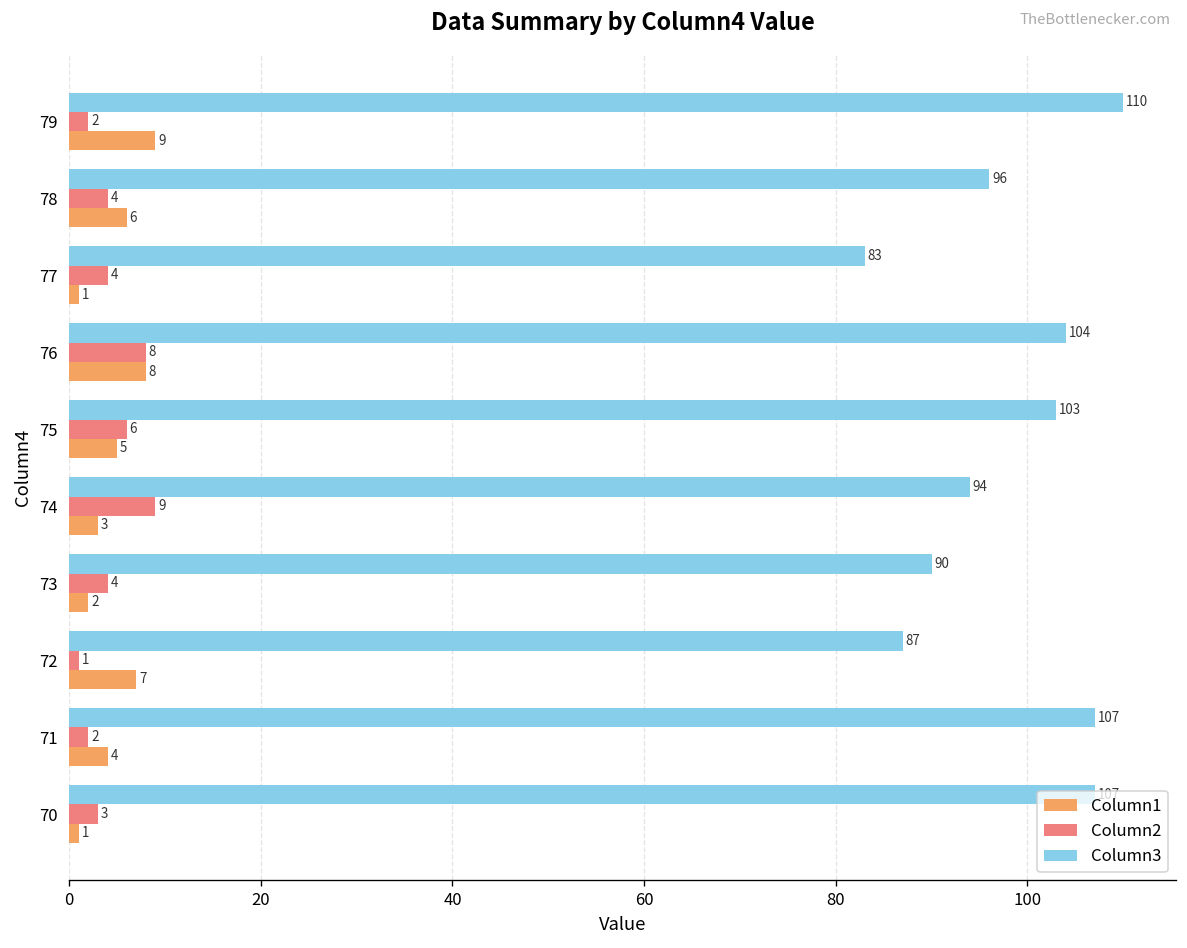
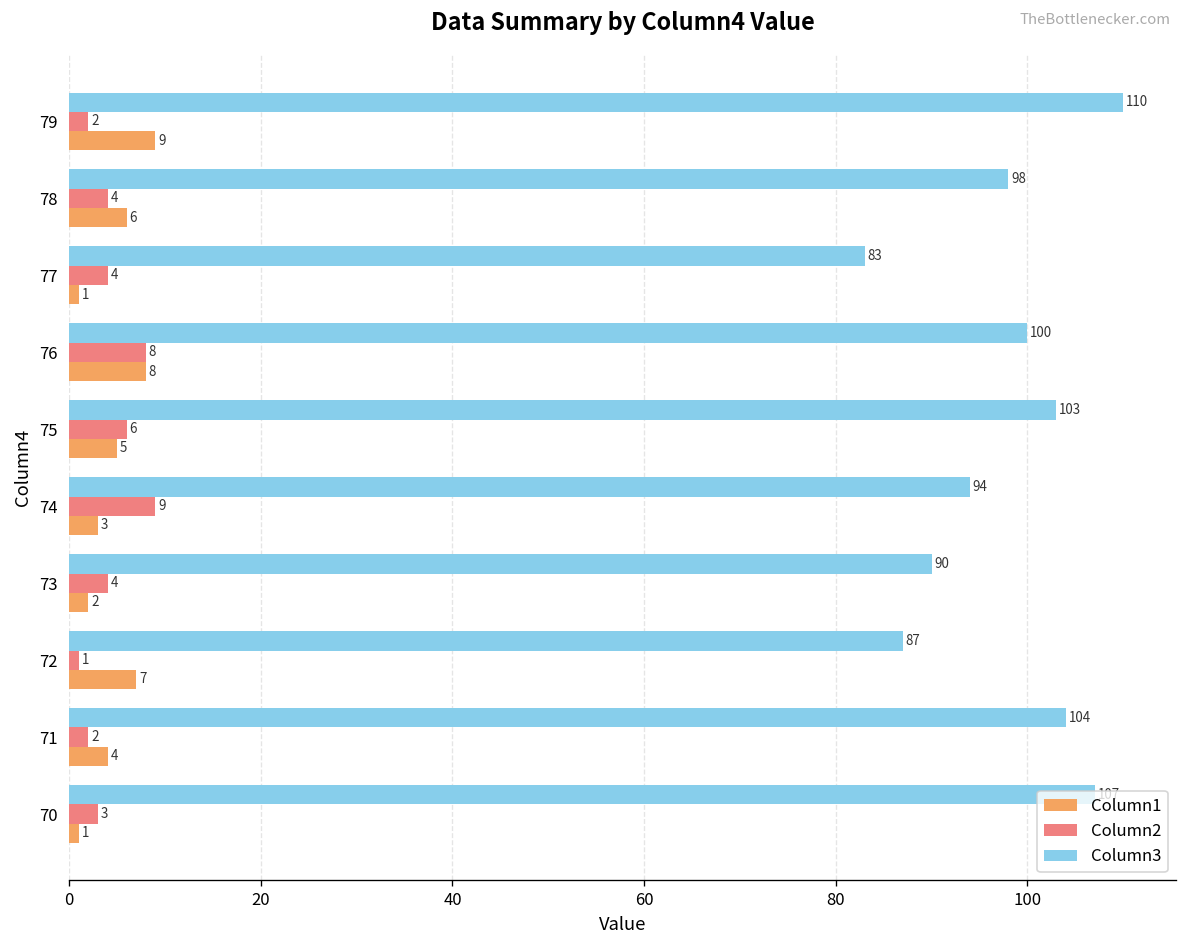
  {
    "Column3": {
      "79": 110,
-     "78": 96,
+     "78": 98,
      "77": 83,
-     "76": 104,
+     "76": 100,
      "75": 103,
      "74": 94,
      "73": 90,
      "72": 87,
-     "71": 107
+     "71": 104
    }
  }
